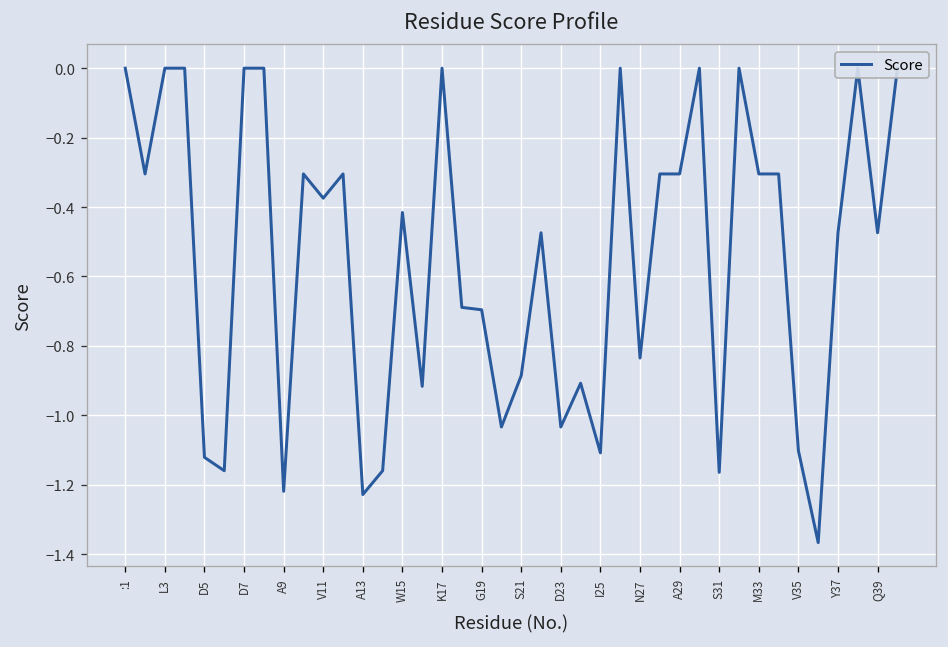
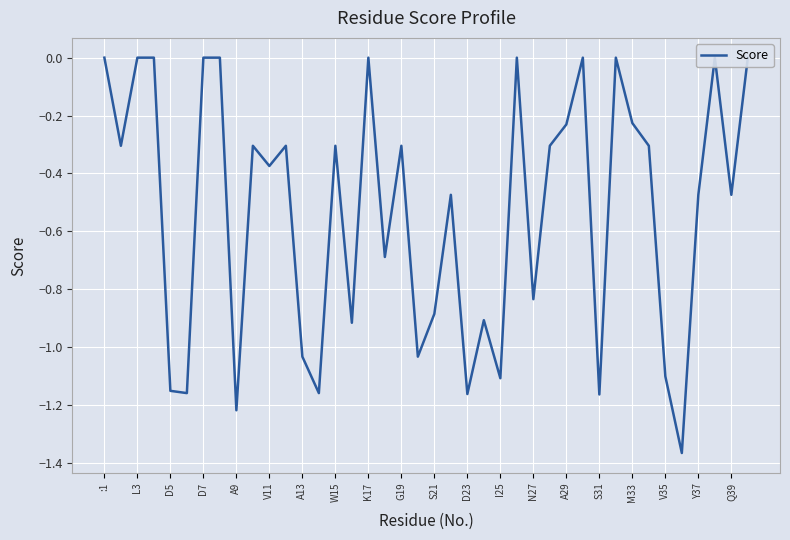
  {
    ":1": 0.00,
    "L3": 0.00,
-   "D5": -1.12,
+   "D5": -1.15,
    "D7": 0.00,
    "A9": -1.22,
    "V11": -0.37,
-   "A13": -1.23,
-   "W15": -0.42,
+   "A13": -1.03,
+   "W15": -0.30,
    "K17": 0.00,
-   "G19": -0.70,
+   "G19": -0.30,
    "S21": -0.89,
-   "D23": -1.03,
+   "D23": -1.16,
    "I25": -1.11,
    "N27": -0.83,
-   "A29": -0.30,
+   "A29": -0.23,
    "S31": -1.16,
-   "M33": -0.30,
+   "M33": -0.23,
    "V35": -1.10,
    "Y37": -0.47,
    "Q39": -0.47
  }
